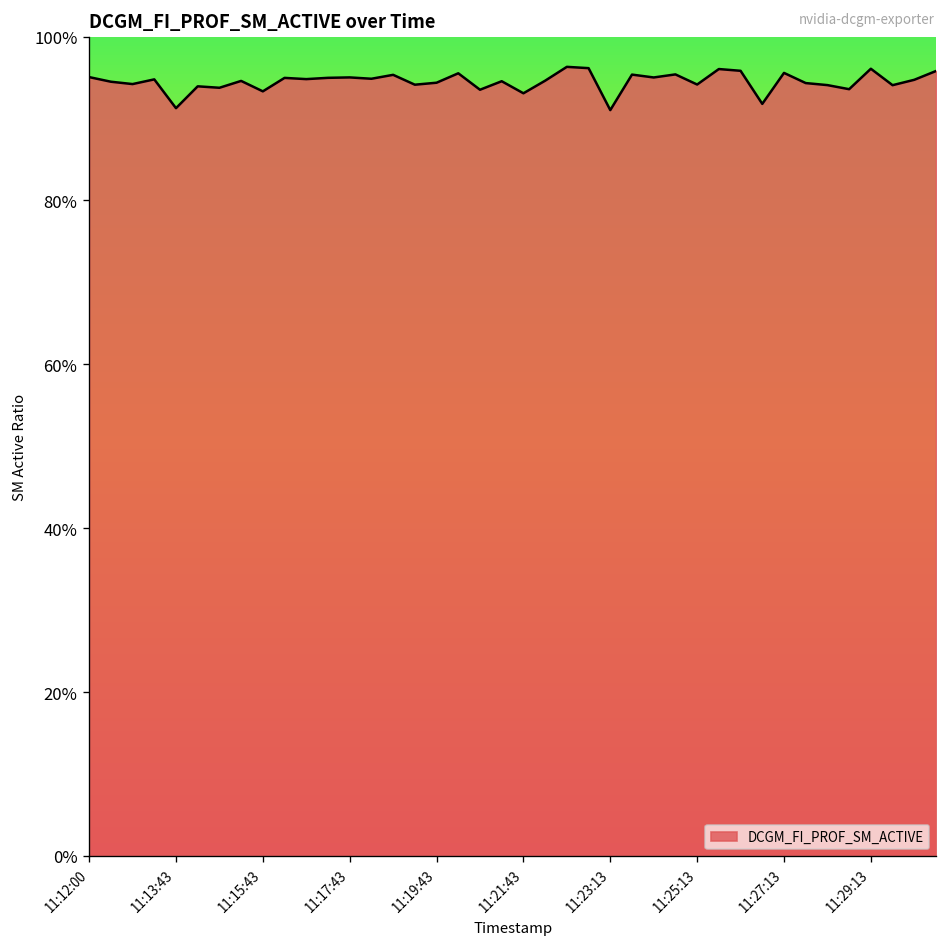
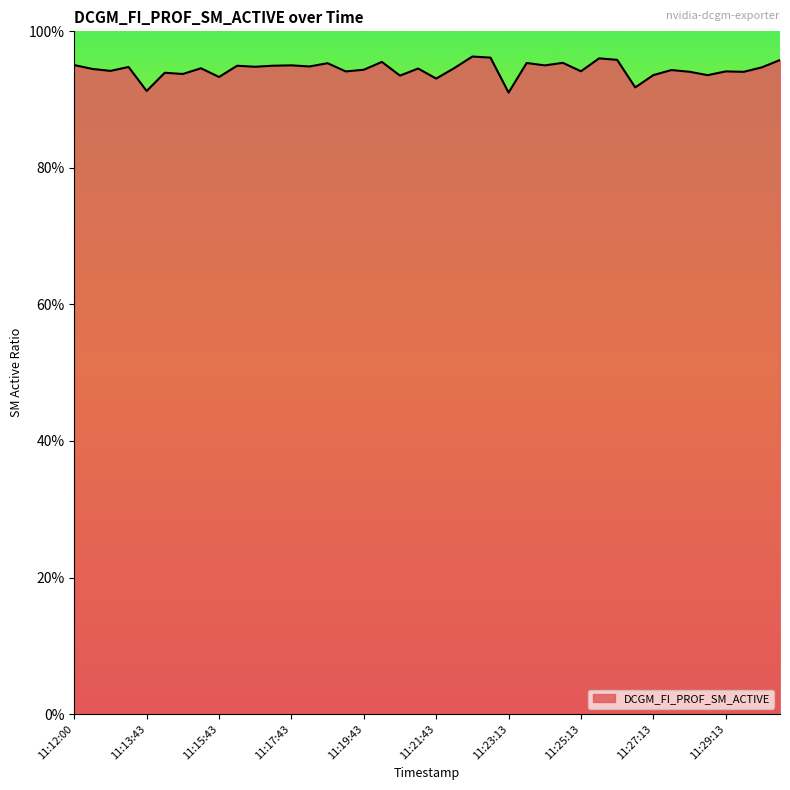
  {
    "11:12:00": "95%",
    "11:13:43": "91%",
    "11:15:43": "93%",
    "11:17:43": "95%",
    "11:19:43": "94%",
    "11:21:43": "93%",
    "11:23:13": "91%",
    "11:25:13": "94%",
-   "11:27:13": "96%",
-   "11:29:13": "96%"
+   "11:27:13": "94%",
+   "11:29:13": "94%"
  }
